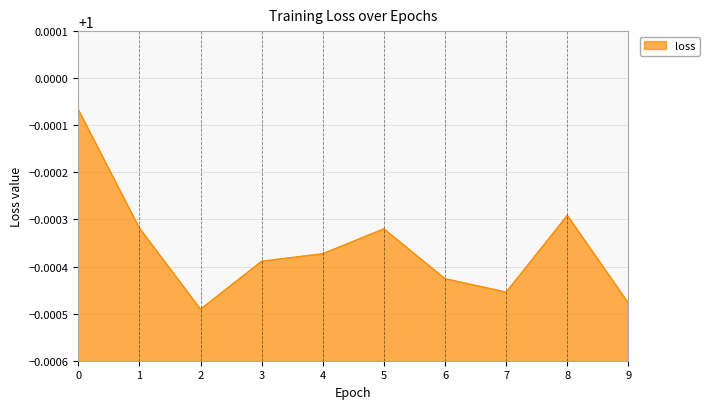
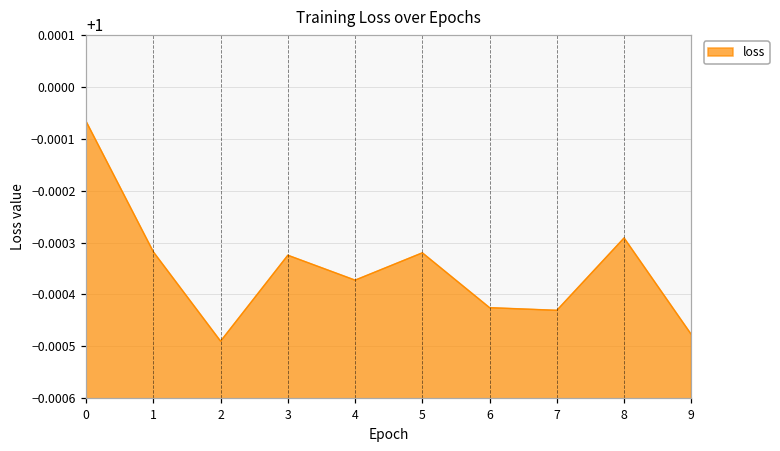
  {
    "0": 0.99993,
    "1": 0.99968,
    "2": 0.99951,
-   "3": 0.99961,
+   "3": 0.99968,
    "4": 0.99963,
    "5": 0.99968,
    "6": 0.99957,
-   "7": 0.99955,
+   "7": 0.99957,
    "8": 0.99971,
    "9": 0.99952
  }
